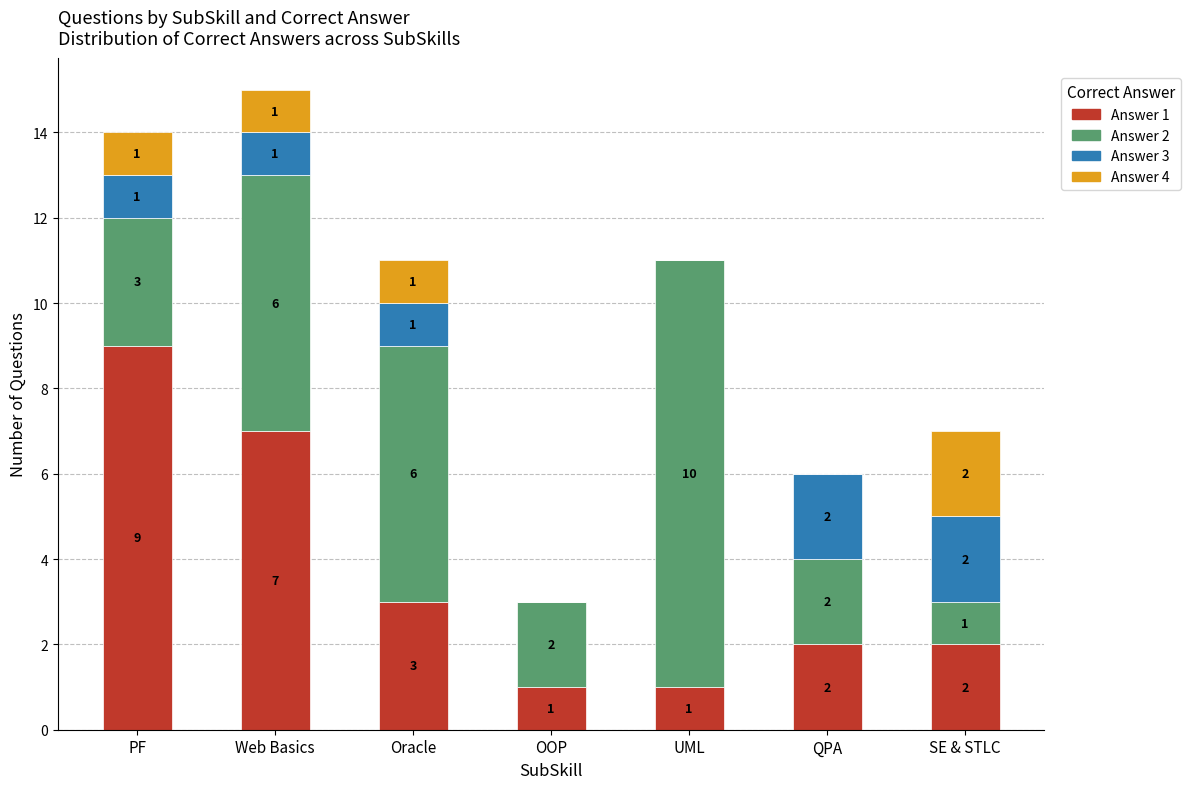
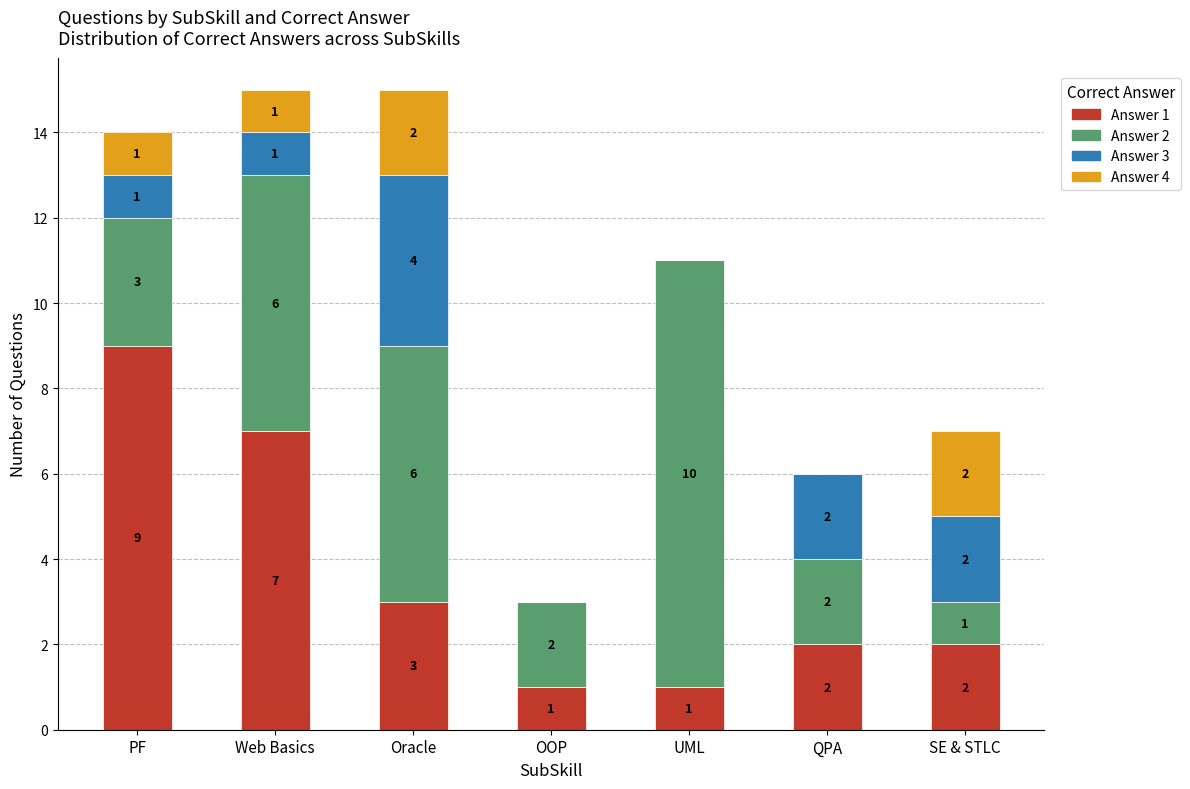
  {
    "Answer 1": {
      "PF": 9,
      "Web Basics": 7,
      "Oracle": 3,
      "OOP": 1,
      "UML": 1,
      "QPA": 2,
      "SE & STLC": 2
    },
    "Answer 2": {
      "PF": 3,
      "Web Basics": 6,
      "Oracle": 6,
      "OOP": 2,
      "UML": 10,
      "QPA": 2,
      "SE & STLC": 1
    },
    "Answer 3": {
      "PF": 1,
      "Web Basics": 1,
-     "Oracle": 1,
+     "Oracle": 4,
      "QPA": 2,
      "SE & STLC": 2
    },
    "Answer 4": {
      "PF": 1,
      "Web Basics": 1,
-     "Oracle": 1,
+     "Oracle": 2,
      "SE & STLC": 2
    }
  }
